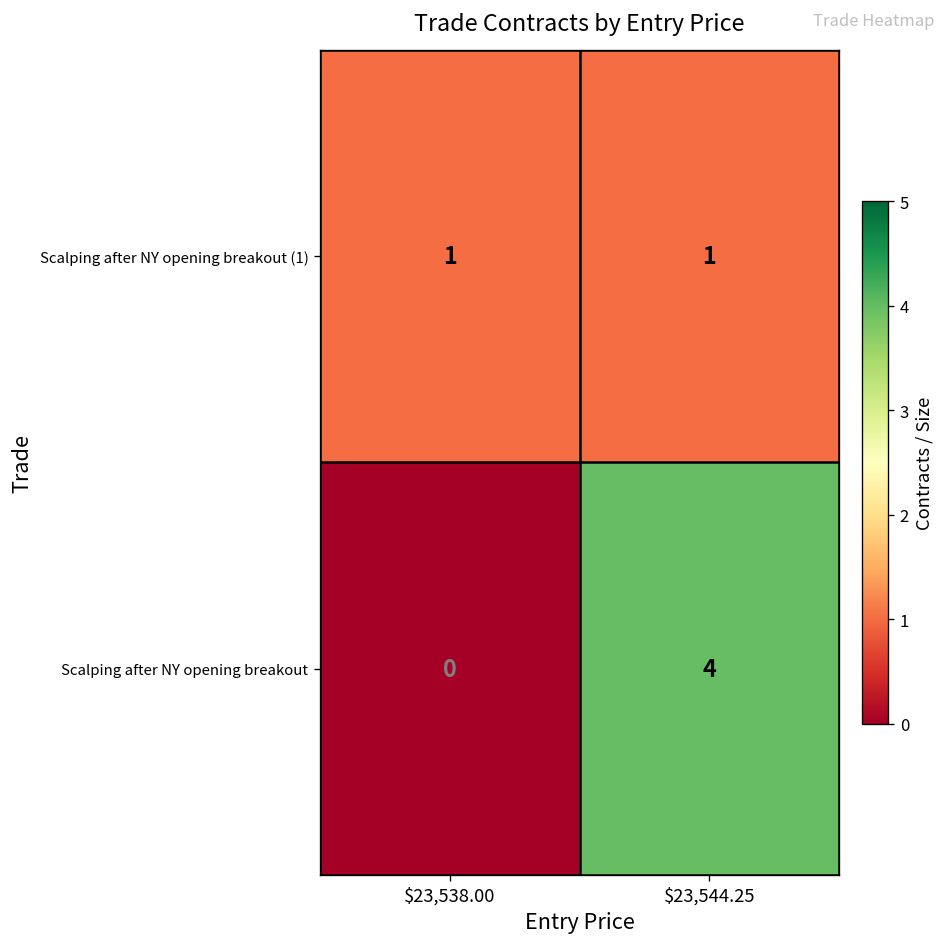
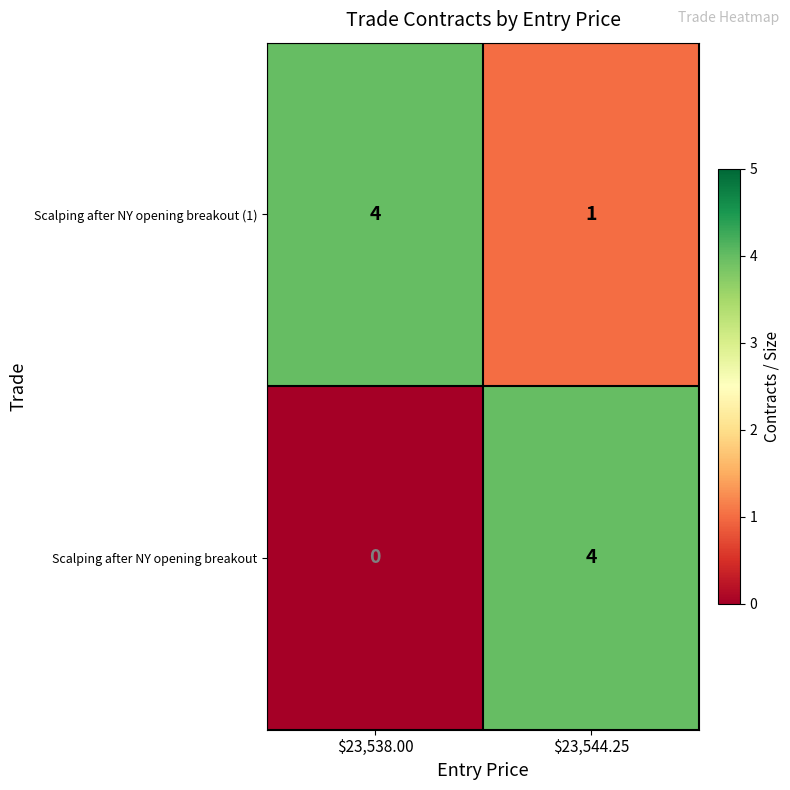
  {
    "Scalping after NY opening breakout (1)": {
-     "$23,538.00": 1,
+     "$23,538.00": 4,
      "$23,544.25": 1
    },
    "Scalping after NY opening breakout": {
      "$23,538.00": 0,
      "$23,544.25": 4
    }
  }
